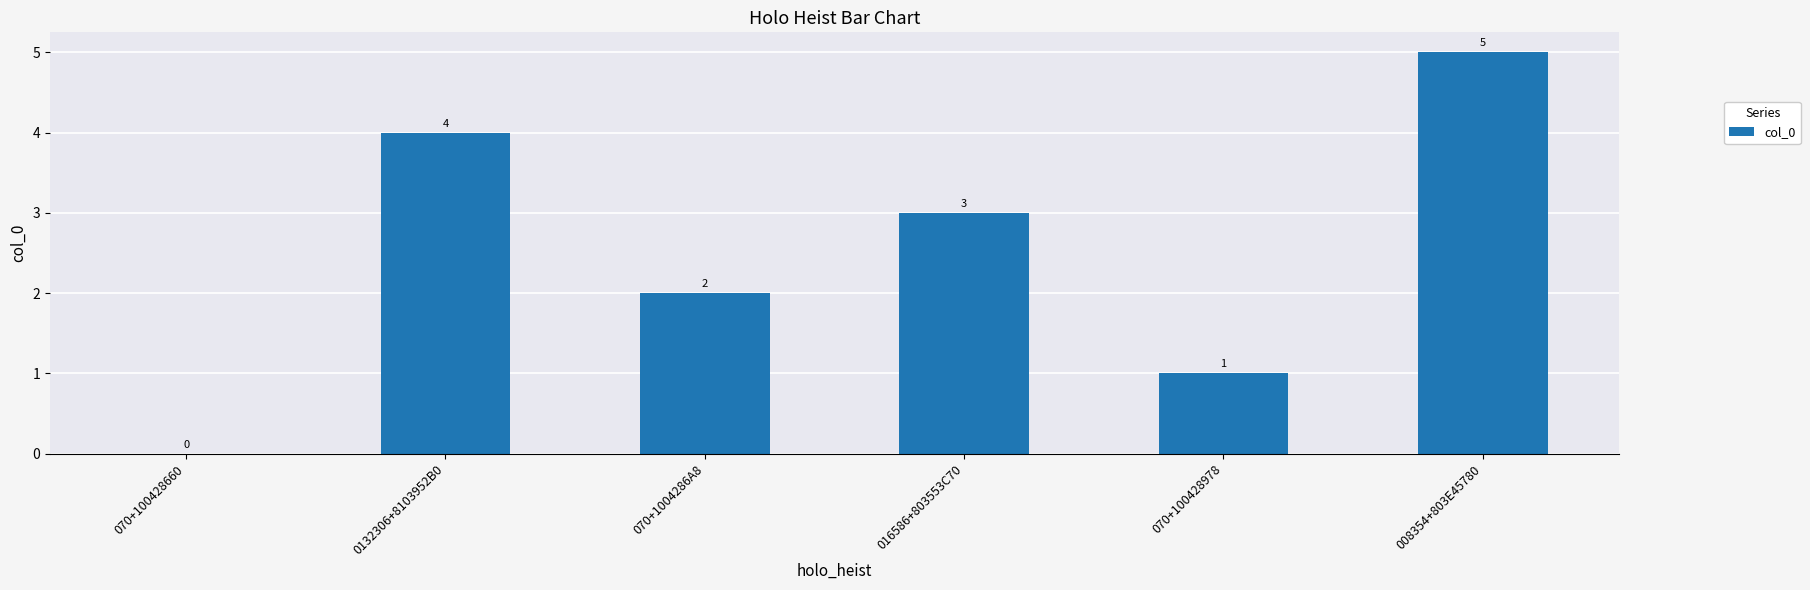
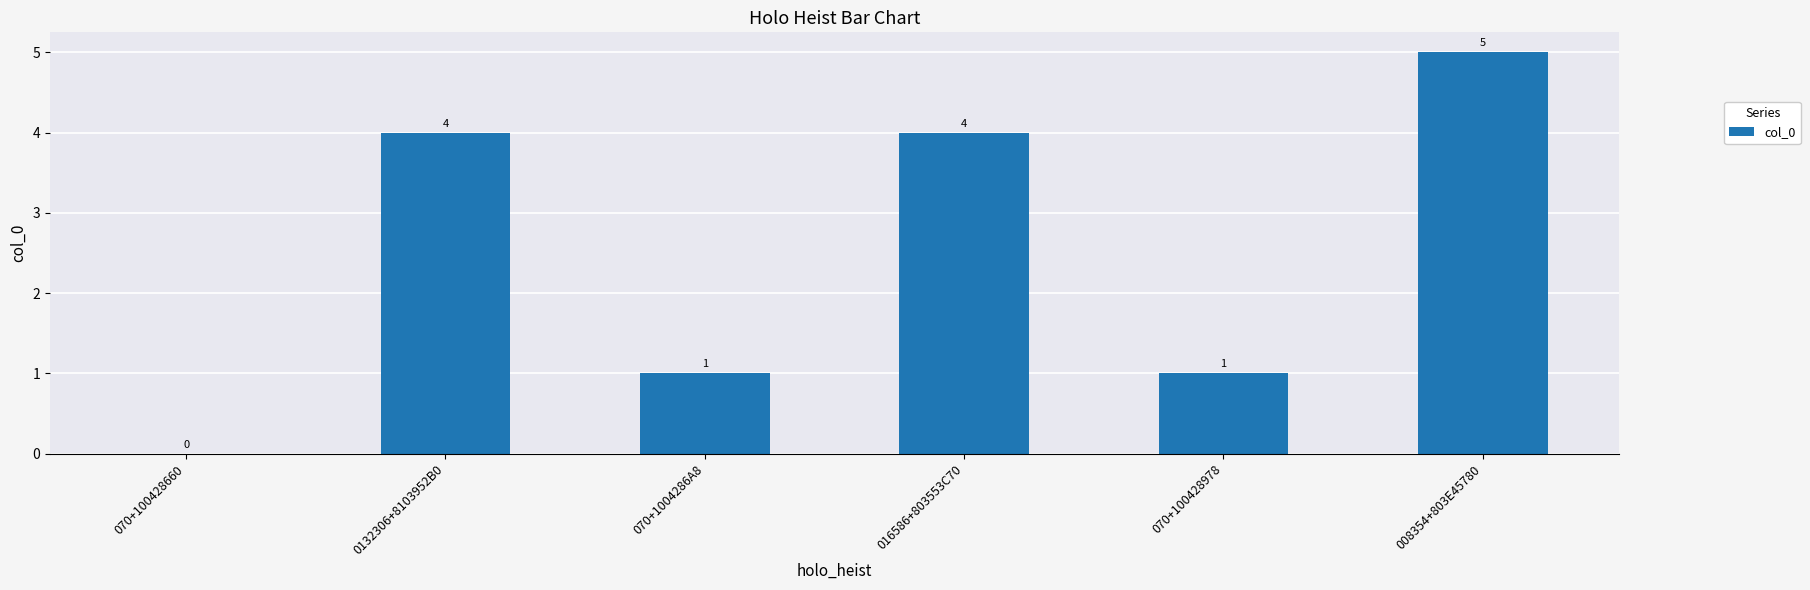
  {
    "070+100428660": 0,
    "0132306+8103952B0": 4,
-   "070+1004286A8": 2,
-   "016586+803553C70": 3,
+   "070+1004286A8": 1,
+   "016586+803553C70": 4,
    "070+100428978": 1,
    "008354+803E45780": 5
  }
